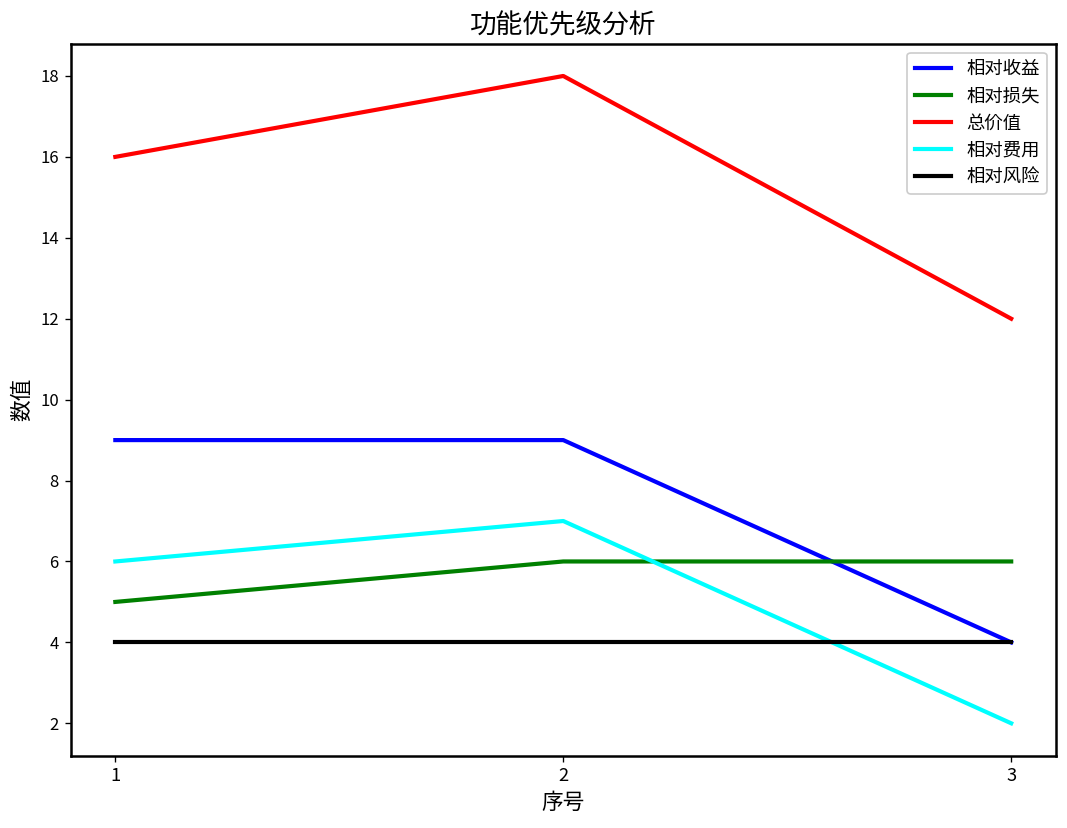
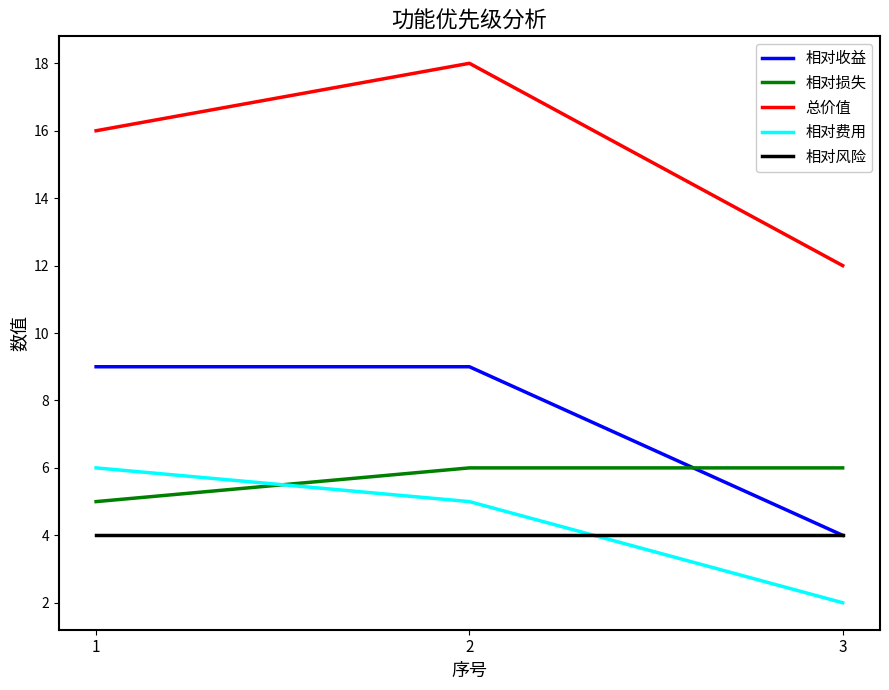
  {
    "相对收益": {
      "1": 9,
      "2": 9
    },
    "相对损失": {
      "1": 5,
      "2": 6,
      "3": 6
    },
    "总价值": {
      "1": 16,
      "2": 18,
      "3": 12
    },
    "相对费用": {
      "1": 6,
-     "2": 7,
+     "2": 5,
      "3": 2
    },
    "相对风险": {
      "1": 4,
      "2": 4
    }
  }
